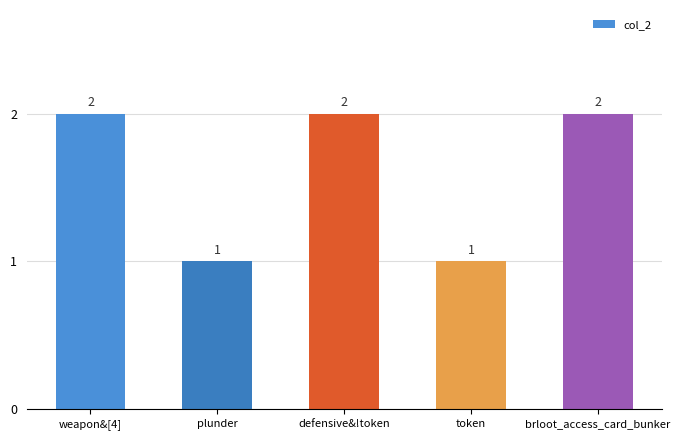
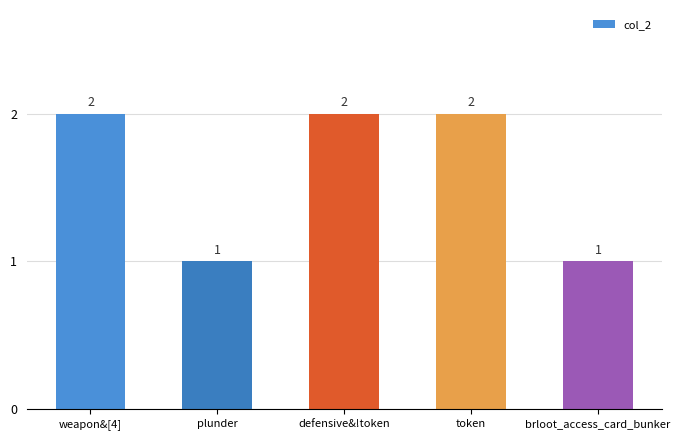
  {
    "weapon&[4]": 2,
    "plunder": 1,
    "defensive&!token": 2,
-   "token": 1,
-   "brloot_access_card_bunker": 2
+   "token": 2,
+   "brloot_access_card_bunker": 1
  }
